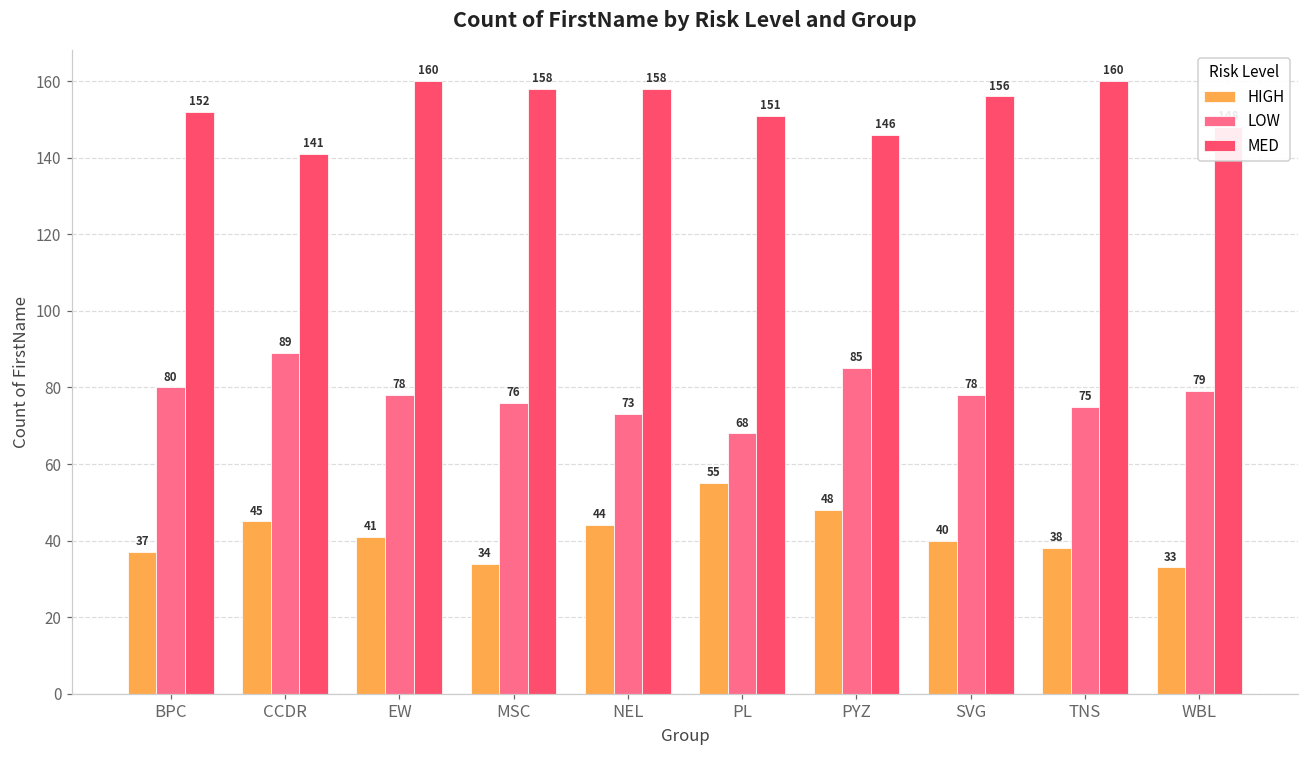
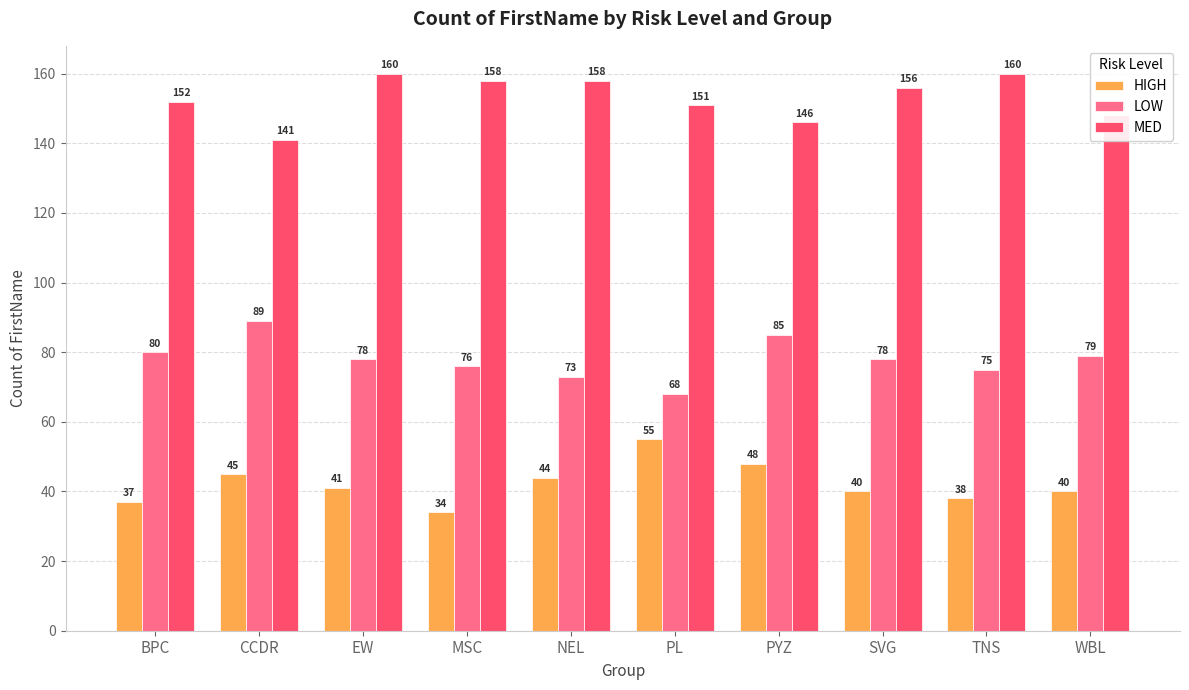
  {
    "HIGH": {
      "BPC": 37,
      "CCDR": 45,
      "EW": 41,
      "MSC": 34,
      "NEL": 44,
      "PL": 55,
      "PYZ": 48,
      "SVG": 40,
      "TNS": 38,
-     "WBL": 33
+     "WBL": 40
    }
  }
